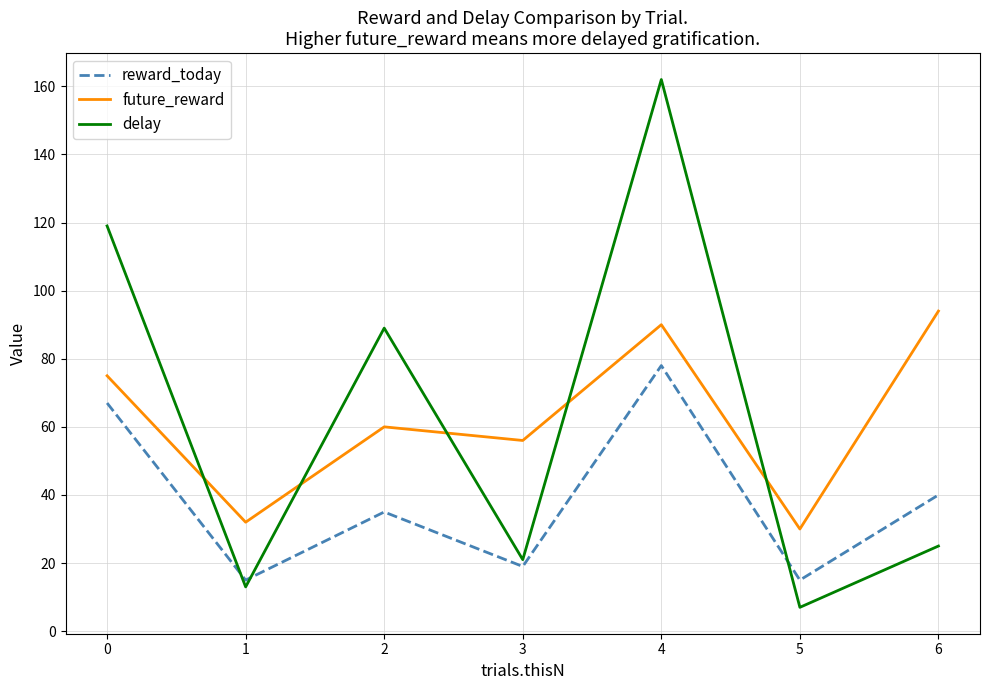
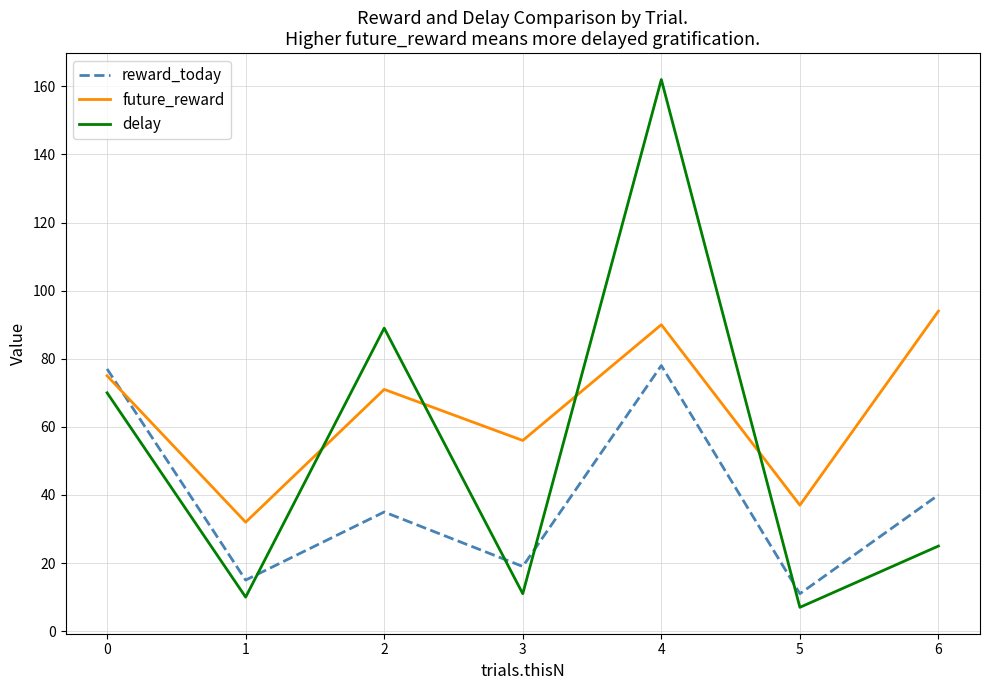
  {
    "reward_today": {
-     "0": 67,
+     "0": 77,
      "1": 15,
      "2": 35,
      "3": 19,
      "4": 78,
-     "5": 15,
+     "5": 11,
      "6": 40
    },
    "future_reward": {
      "0": 75,
      "1": 32,
-     "2": 60,
+     "2": 71,
      "3": 56,
      "4": 90,
-     "5": 30,
+     "5": 37,
      "6": 94
    },
    "delay": {
-     "0": 119,
-     "1": 13,
+     "0": 70,
+     "1": 10,
      "2": 89,
-     "3": 21,
+     "3": 11,
      "4": 162,
      "5": 7,
      "6": 25
    }
  }
